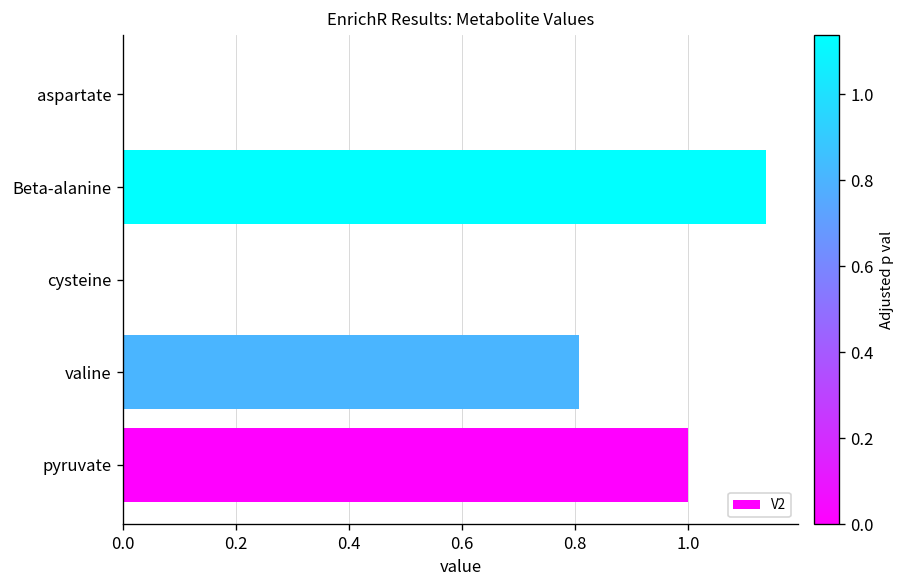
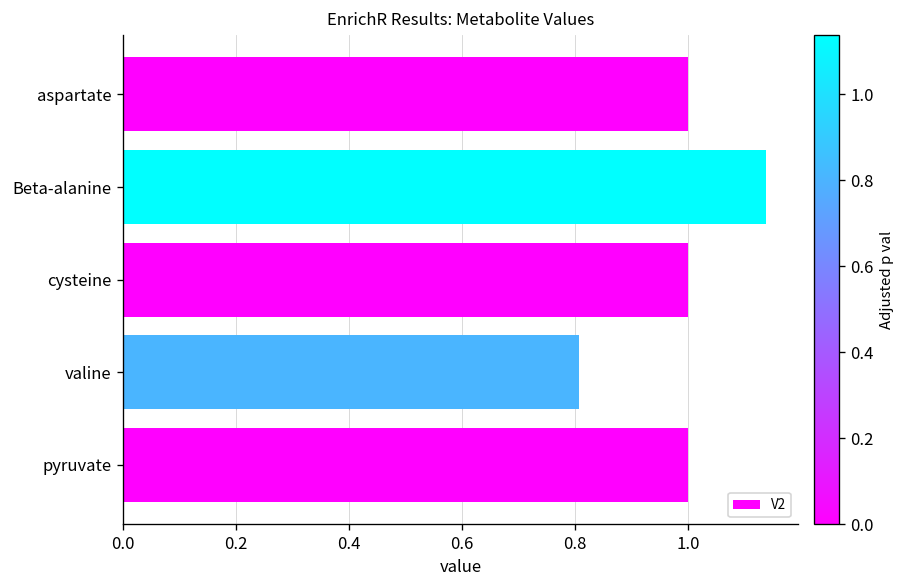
  {
-   "aspartate": 0,
+   "aspartate": 1,
    "Beta-alanine": 1.14,
-   "cysteine": 0,
+   "cysteine": 1,
    "valine": 0.81,
    "pyruvate": 1
  }
